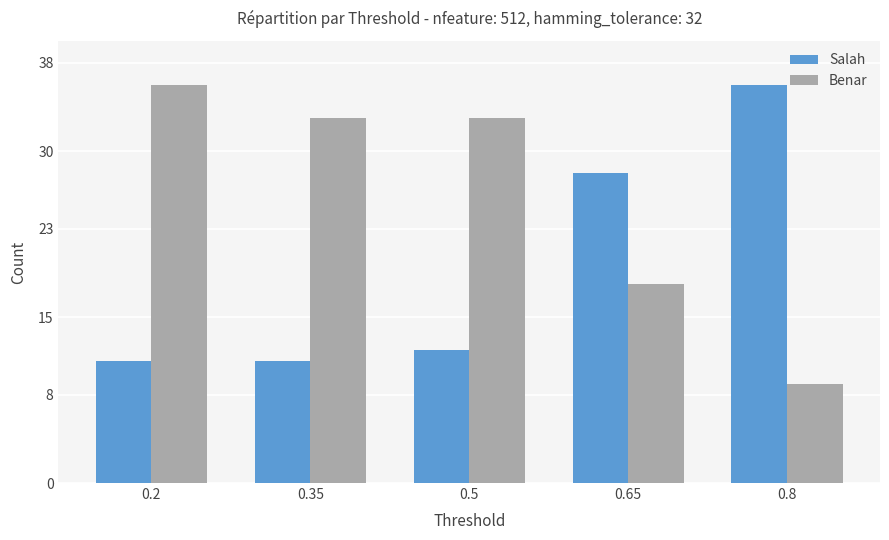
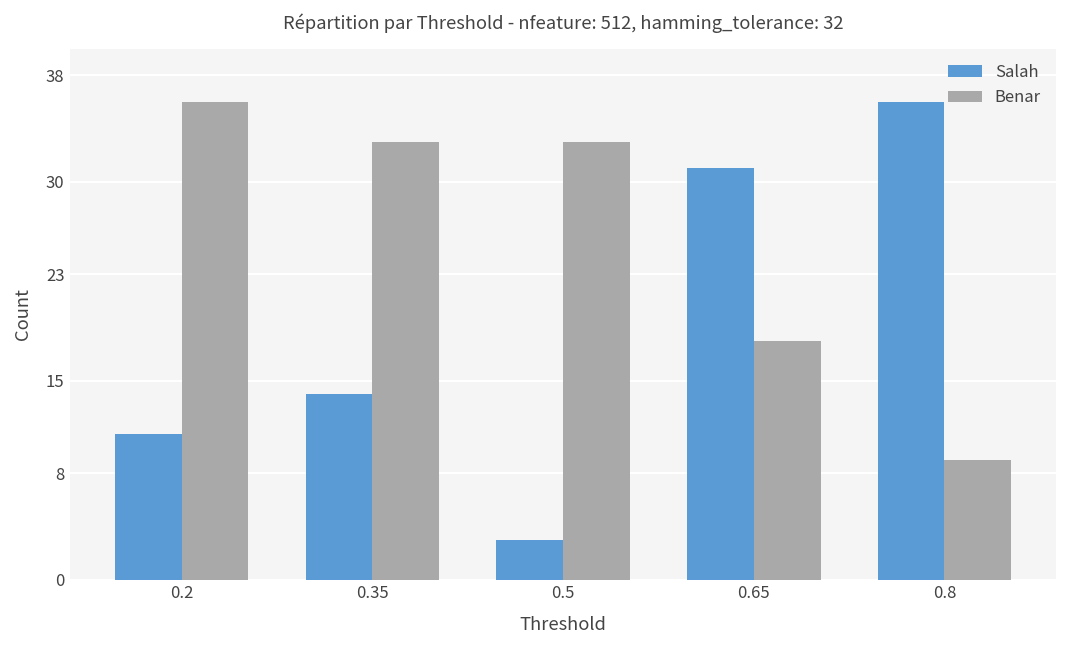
  {
    "Salah": {
      "0.2": 11,
-     "0.35": 11,
-     "0.5": 12,
-     "0.65": 28,
+     "0.35": 14,
+     "0.5": 3,
+     "0.65": 31,
      "0.8": 36
    },
    "Benar": {
      "0.2": 36,
      "0.35": 33,
      "0.5": 33,
      "0.65": 18,
      "0.8": 9
    }
  }
